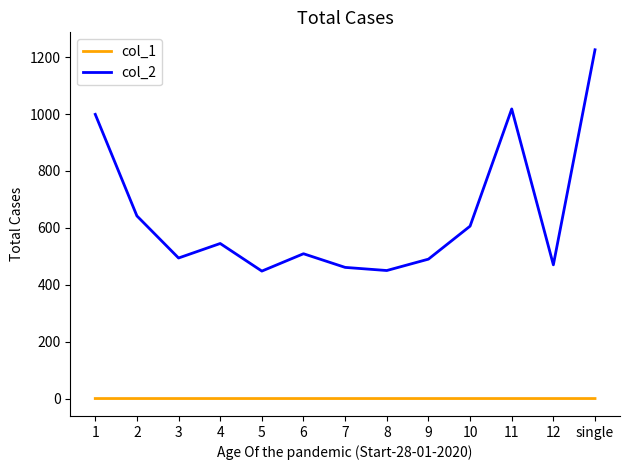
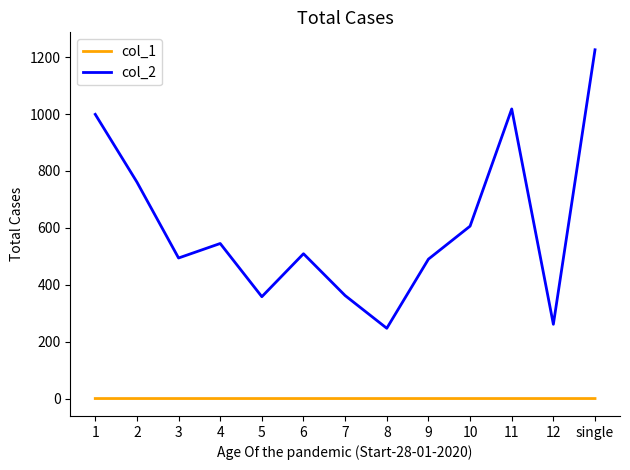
  {
    "col_1": {
      "1": 0,
      "2": 0,
      "3": 0,
      "4": 0,
      "5": 0,
      "6": 0,
      "7": 0,
      "8": 0,
      "9": 0,
      "10": 0,
      "11": 0,
      "12": 0,
      "single": 0
    },
    "col_2": {
      "1": 1000,
-     "2": 640,
+     "2": 760,
      "3": 490,
      "4": 550,
-     "5": 450,
+     "5": 360,
      "6": 510,
-     "7": 460,
-     "8": 450,
+     "7": 360,
+     "8": 250,
      "9": 490,
      "10": 610,
      "11": 1020,
-     "12": 470,
+     "12": 260,
      "single": 1230
    }
  }
